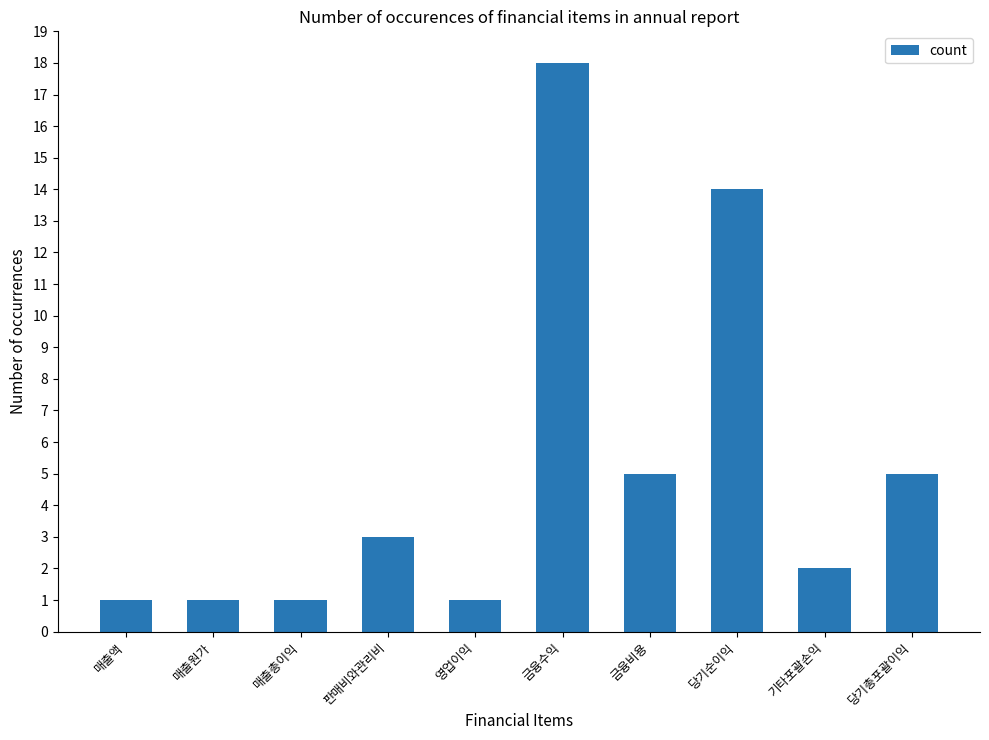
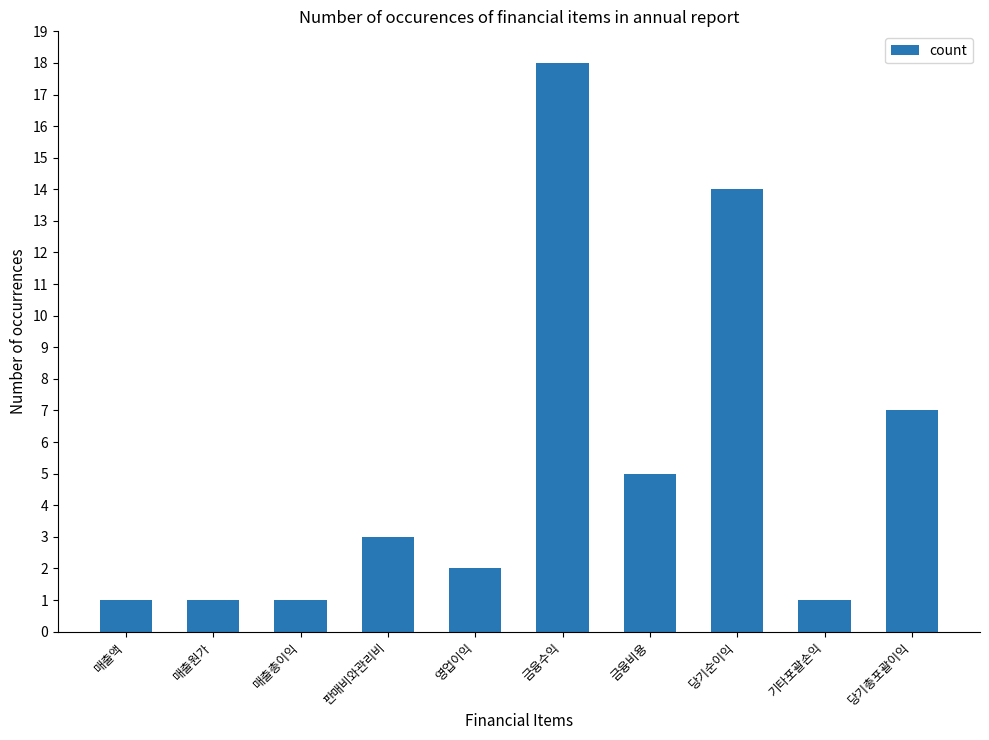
  {
    "매출액": 1,
    "매출원가": 1,
    "매출총이익": 1,
    "판매비와관리비": 3,
-   "영업이익": 1,
+   "영업이익": 2,
    "금융수익": 18,
    "금융비용": 5,
    "당기순이익": 14,
-   "기타포괄손익": 2,
-   "당기총포괄이익": 5
+   "기타포괄손익": 1,
+   "당기총포괄이익": 7
  }
